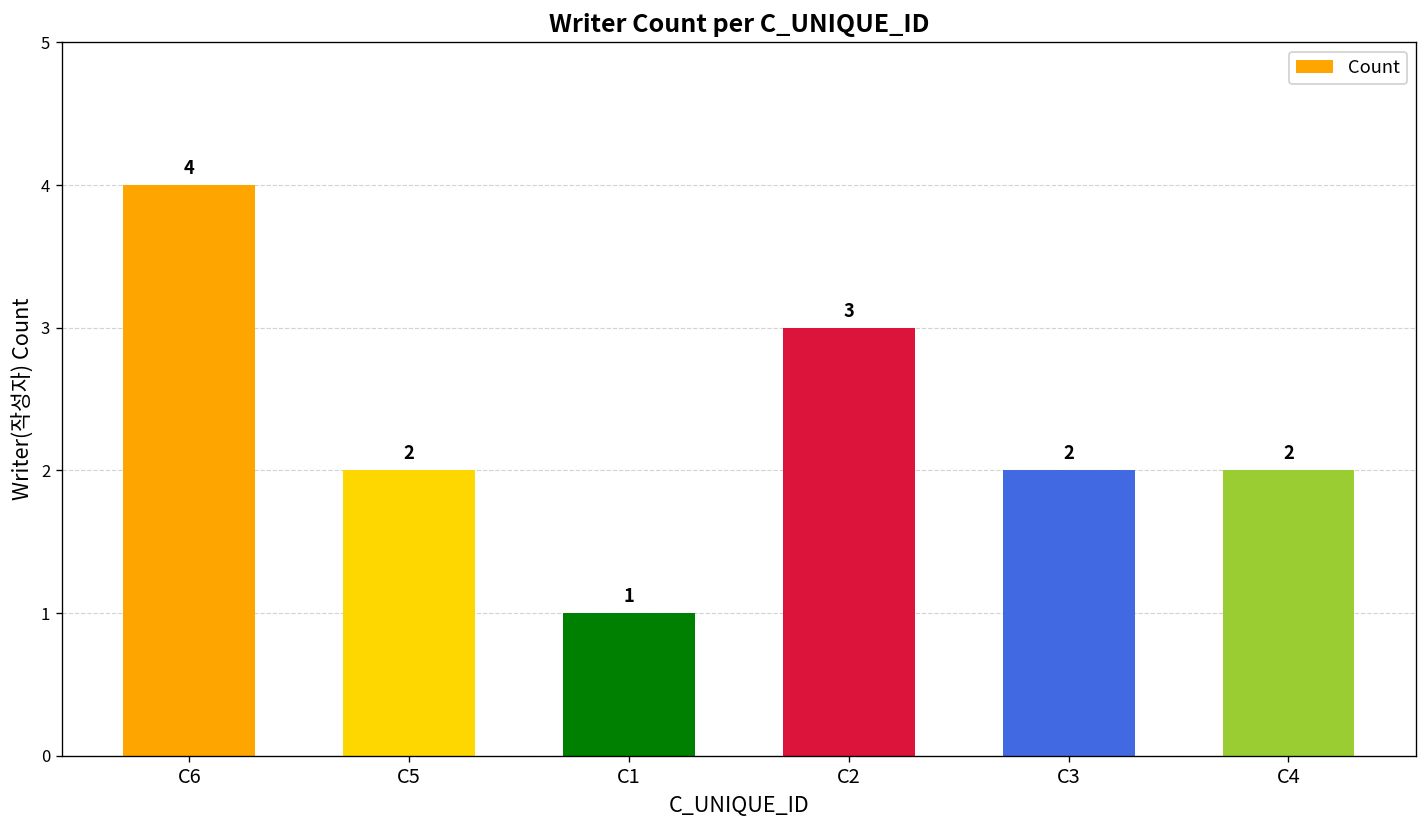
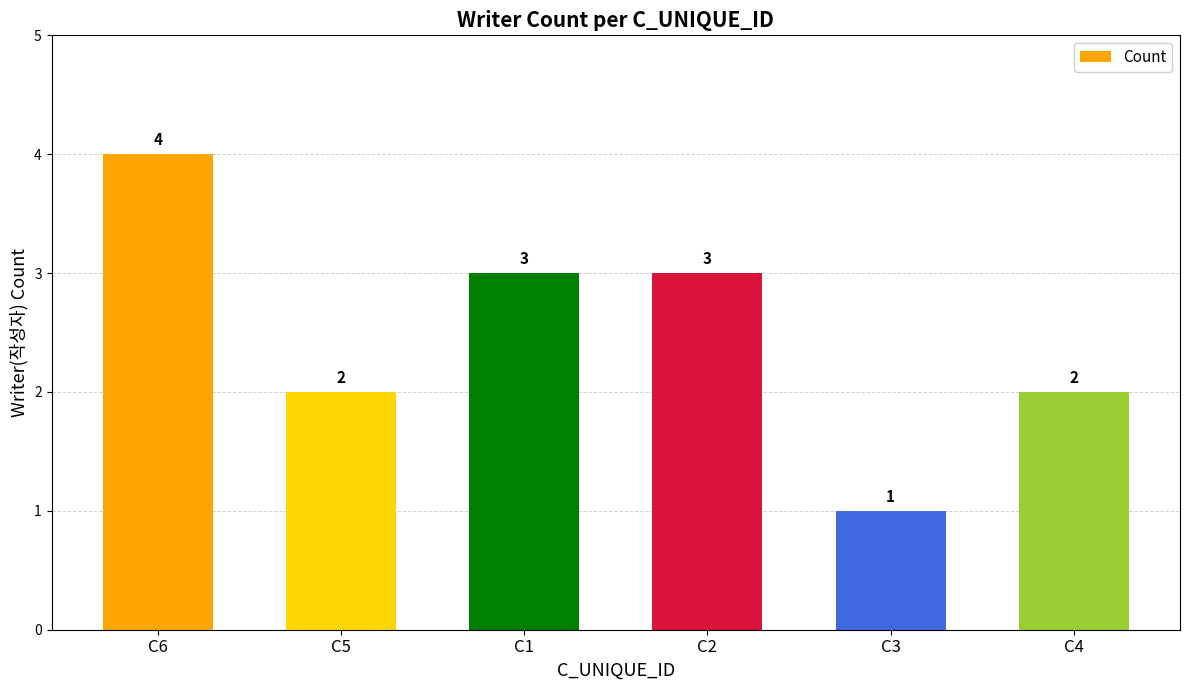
  {
    "C6": 4,
    "C5": 2,
-   "C1": 1,
+   "C1": 3,
    "C2": 3,
-   "C3": 2,
+   "C3": 1,
    "C4": 2
  }
